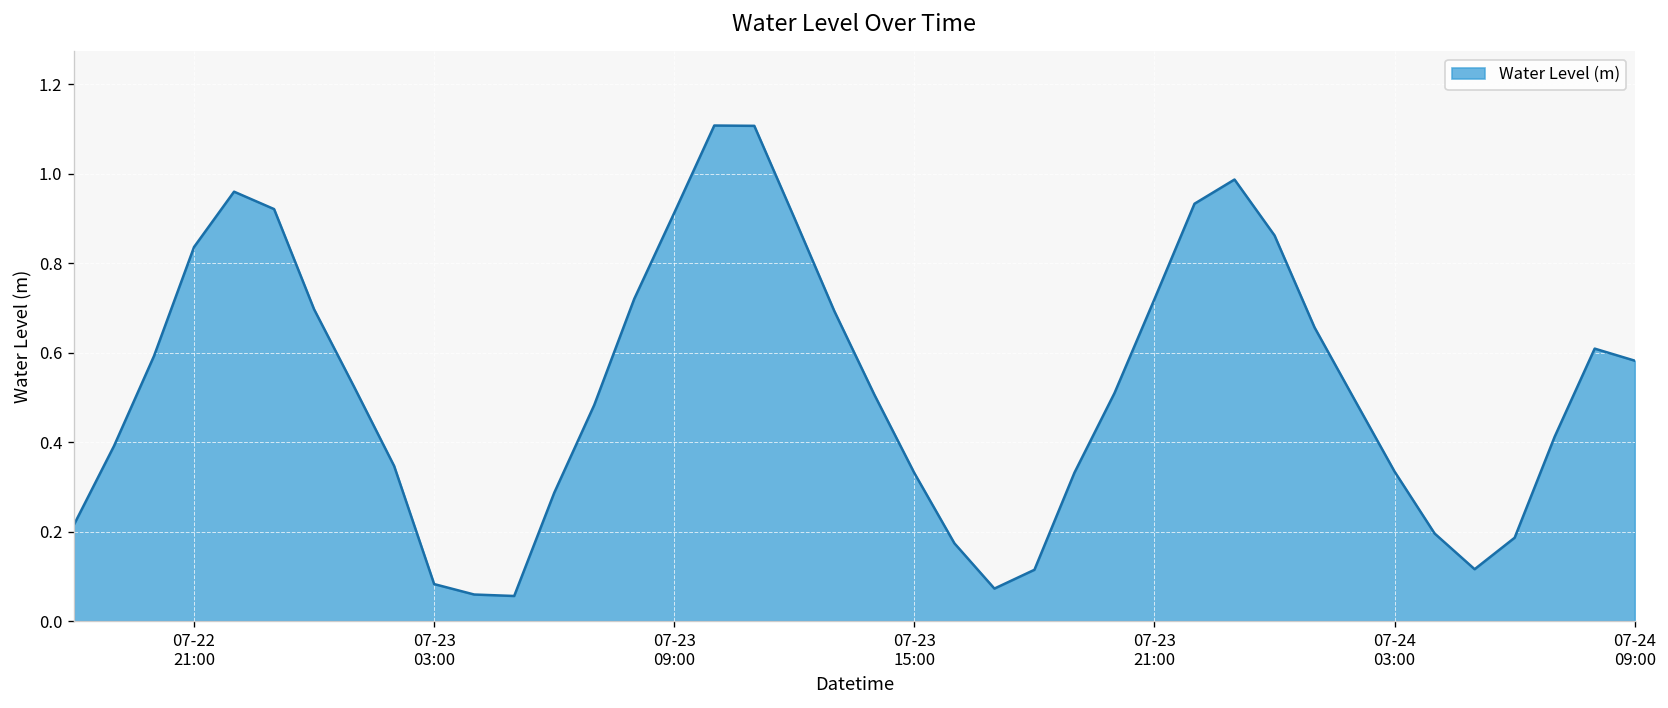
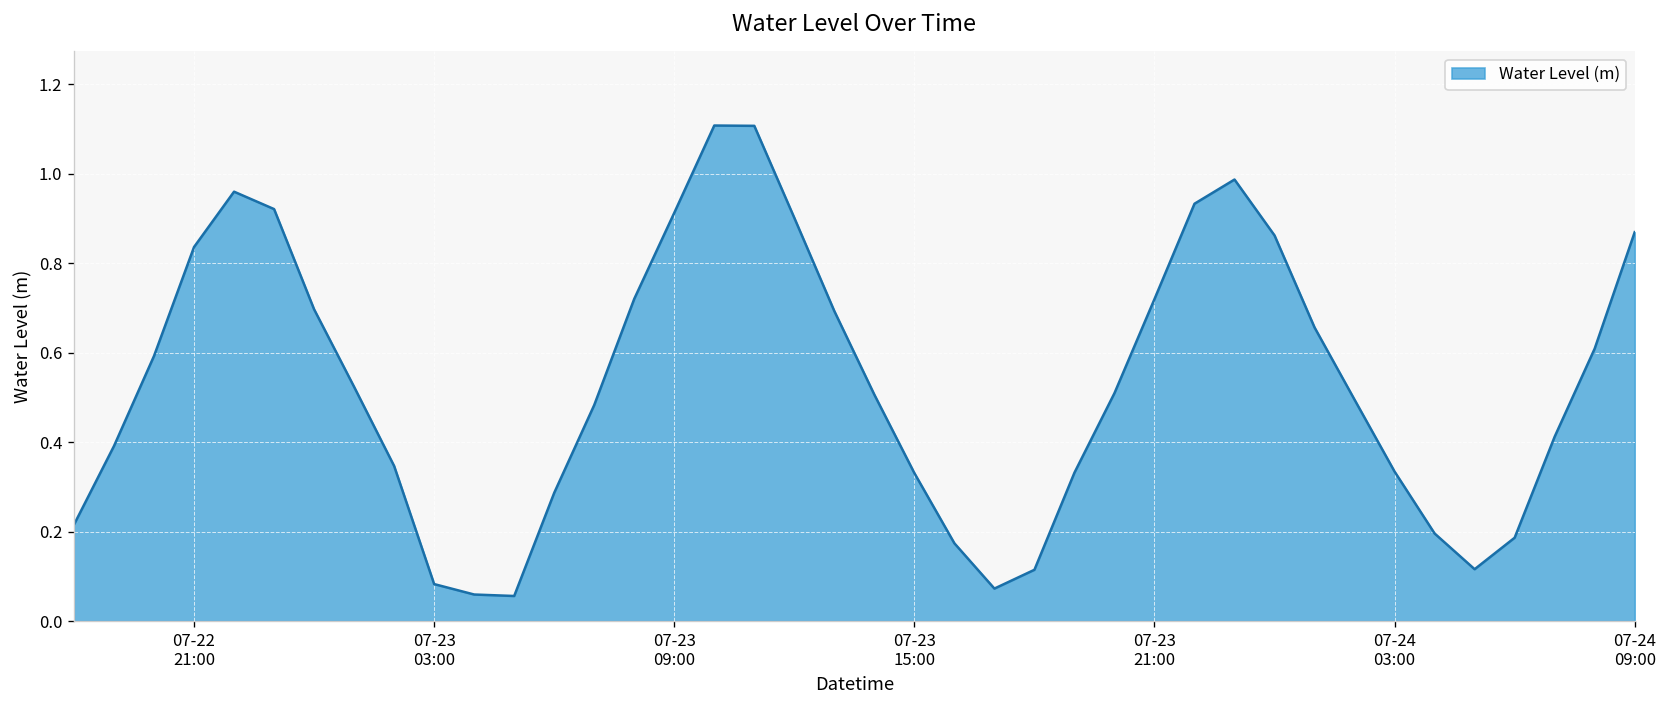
  {
    "07-22 21:00": 0.84,
    "07-23 03:00": 0.08,
    "07-23 09:00": 0.91,
    "07-23 15:00": 0.33,
    "07-23 21:00": 0.72,
    "07-24 03:00": 0.33,
-   "07-24 09:00": 0.58
+   "07-24 09:00": 0.87
  }
